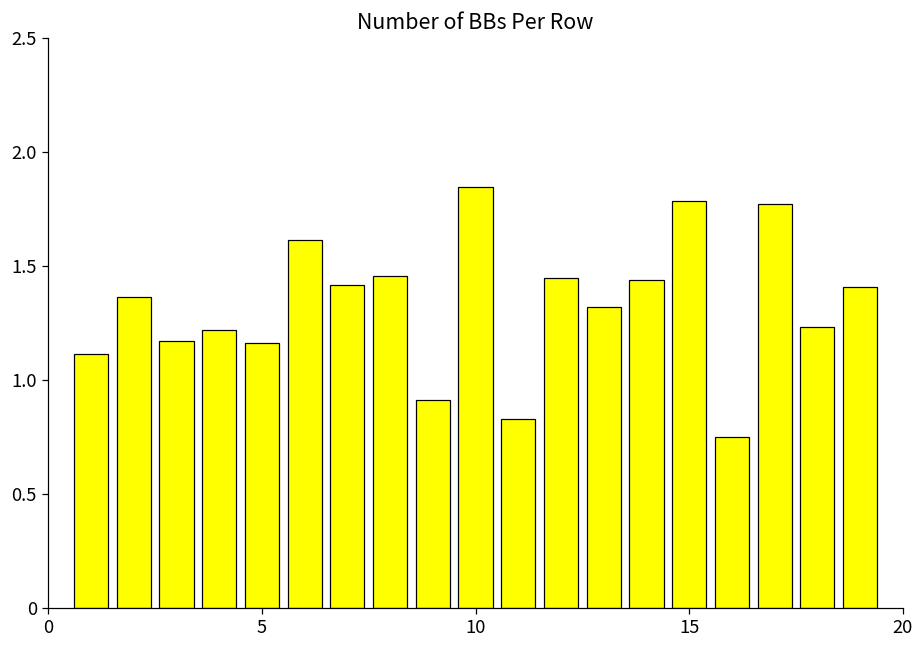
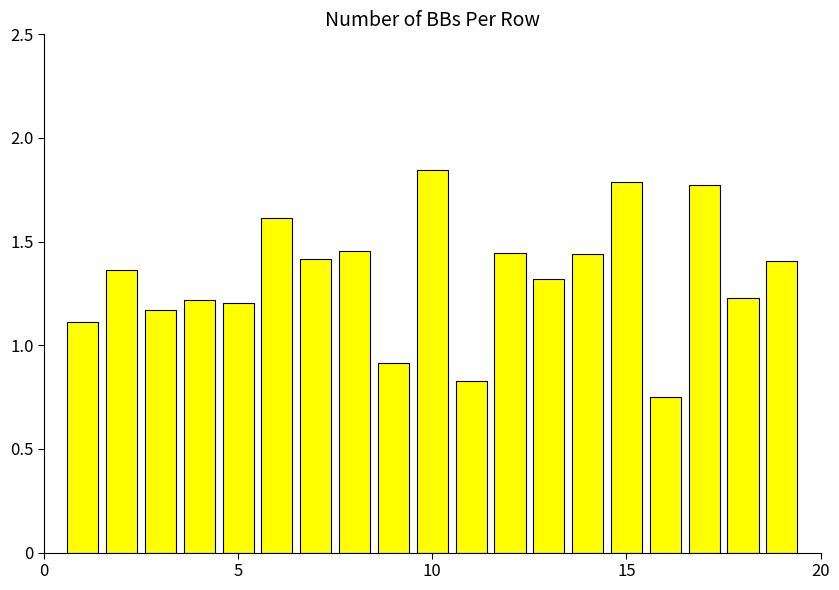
  {
-   "5": 1.16,
+   "5": 1.20,
    "10": 1.85,
    "15": 1.79
  }
